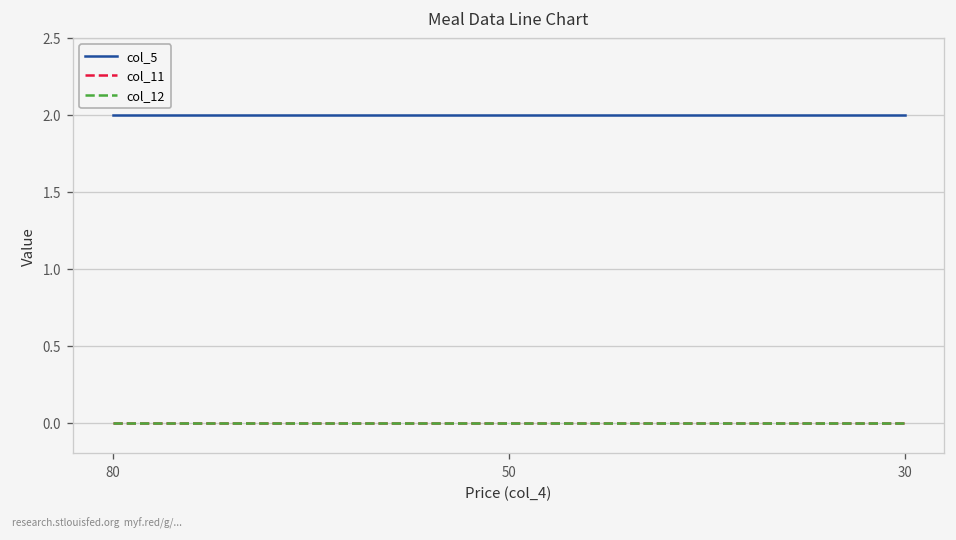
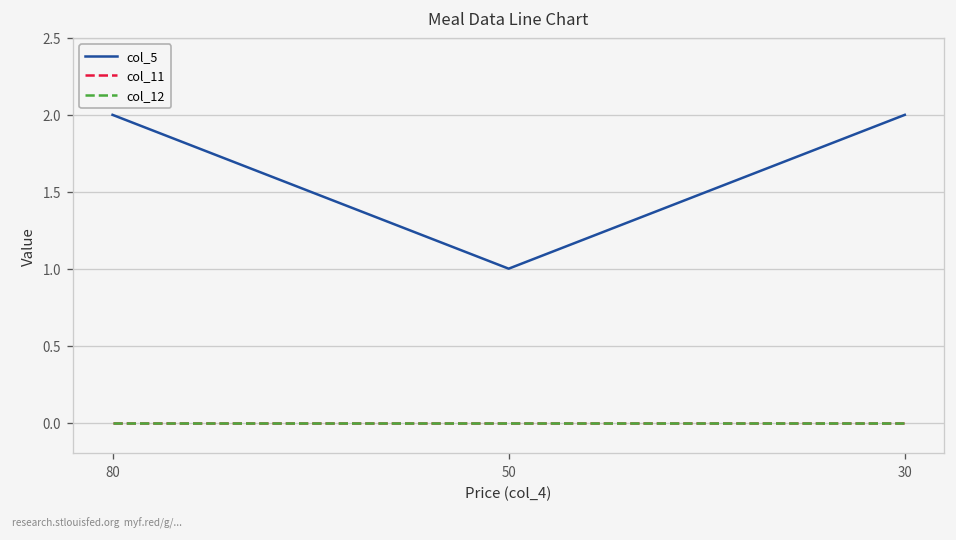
  {
    "col_5": {
      "80": 2,
-     "50": 2,
+     "50": 1,
      "30": 2
    },
    "col_12": {
      "80": 0,
      "50": 0,
      "30": 0
    }
  }
